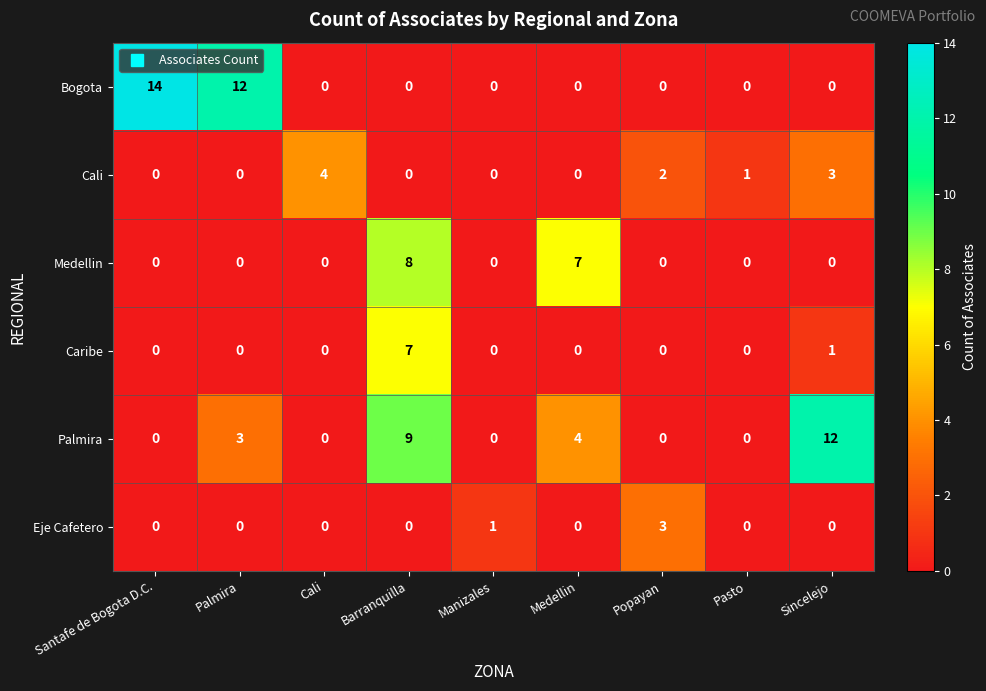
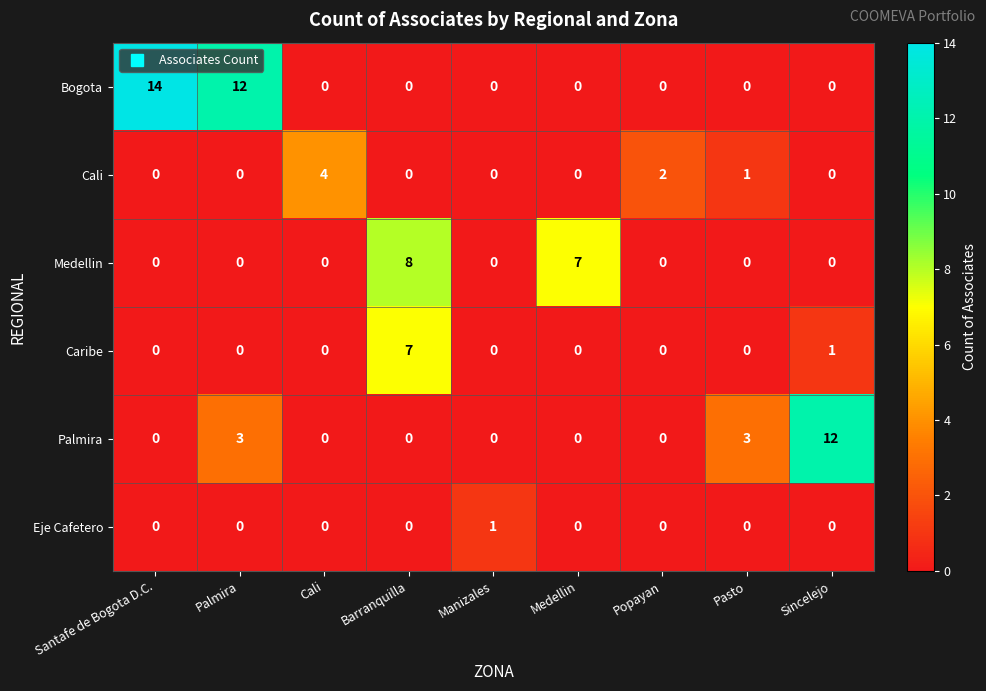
  {
    "Bogota": {
      "Santafe de Bogota D.C.": 14,
      "Palmira": 12,
      "Cali": 0,
      "Barranquilla": 0,
      "Manizales": 0,
      "Medellin": 0,
      "Popayan": 0,
      "Pasto": 0,
      "Sincelejo": 0
    },
    "Cali": {
      "Santafe de Bogota D.C.": 0,
      "Palmira": 0,
      "Cali": 4,
      "Barranquilla": 0,
      "Manizales": 0,
      "Medellin": 0,
      "Popayan": 2,
      "Pasto": 1,
-     "Sincelejo": 3
+     "Sincelejo": 0
    },
    "Medellin": {
      "Santafe de Bogota D.C.": 0,
      "Palmira": 0,
      "Cali": 0,
      "Barranquilla": 8,
      "Manizales": 0,
      "Medellin": 7,
      "Popayan": 0,
      "Pasto": 0,
      "Sincelejo": 0
    },
    "Caribe": {
      "Santafe de Bogota D.C.": 0,
      "Palmira": 0,
      "Cali": 0,
      "Barranquilla": 7,
      "Manizales": 0,
      "Medellin": 0,
      "Popayan": 0,
      "Pasto": 0,
      "Sincelejo": 1
    },
    "Palmira": {
      "Santafe de Bogota D.C.": 0,
      "Palmira": 3,
      "Cali": 0,
-     "Barranquilla": 9,
+     "Barranquilla": 0,
      "Manizales": 0,
-     "Medellin": 4,
+     "Medellin": 0,
      "Popayan": 0,
-     "Pasto": 0,
+     "Pasto": 3,
      "Sincelejo": 12
    },
    "Eje Cafetero": {
      "Santafe de Bogota D.C.": 0,
      "Palmira": 0,
      "Cali": 0,
      "Barranquilla": 0,
      "Manizales": 1,
      "Medellin": 0,
-     "Popayan": 3,
+     "Popayan": 0,
      "Pasto": 0,
      "Sincelejo": 0
    }
  }
